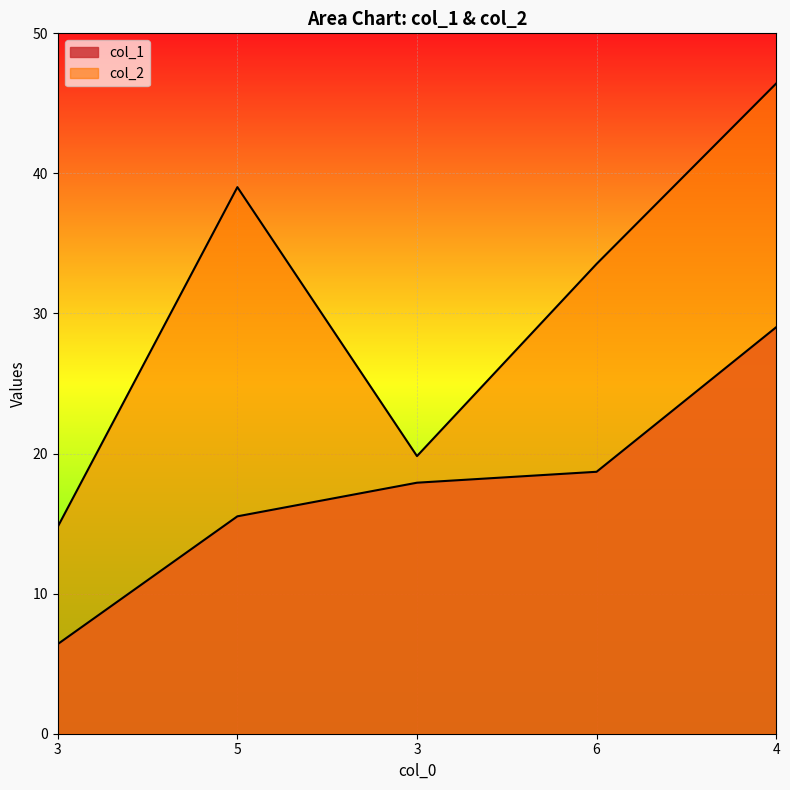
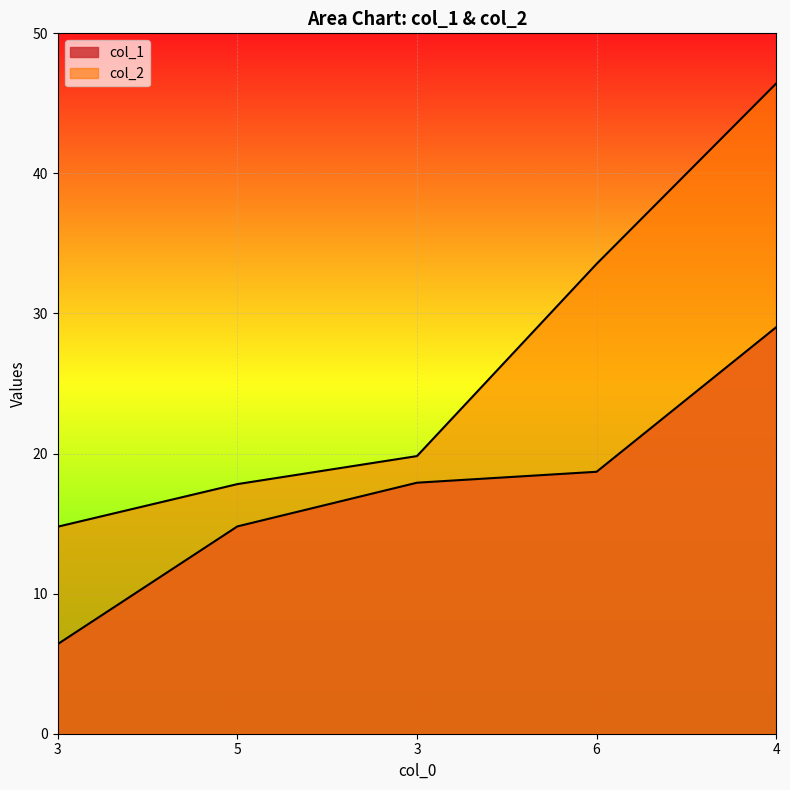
  {
    "col_1": {
-     "5": 15.5,
+     "5": 14.8,
      "6": 18.7,
      "4": 29.0
    },
    "col_2": {
-     "5": 39.0,
+     "5": 17.8,
      "6": 33.5,
      "4": 46.4
    }
  }
